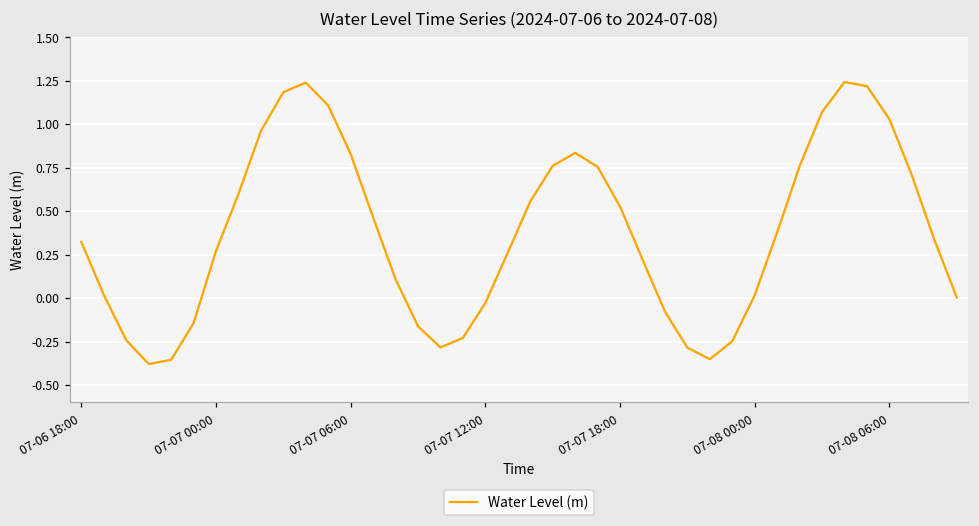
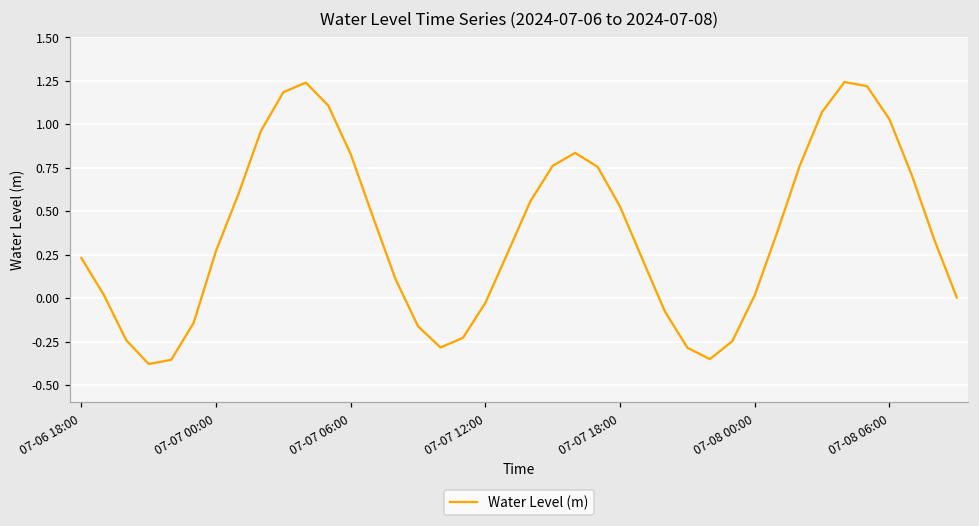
  {
-   "07-06 18:00": 0.32,
+   "07-06 18:00": 0.23,
    "07-07 00:00": 0.27,
    "07-07 06:00": 0.83,
    "07-07 12:00": -0.03,
    "07-07 18:00": 0.53,
    "07-08 00:00": 0.02,
    "07-08 06:00": 1.03
  }
